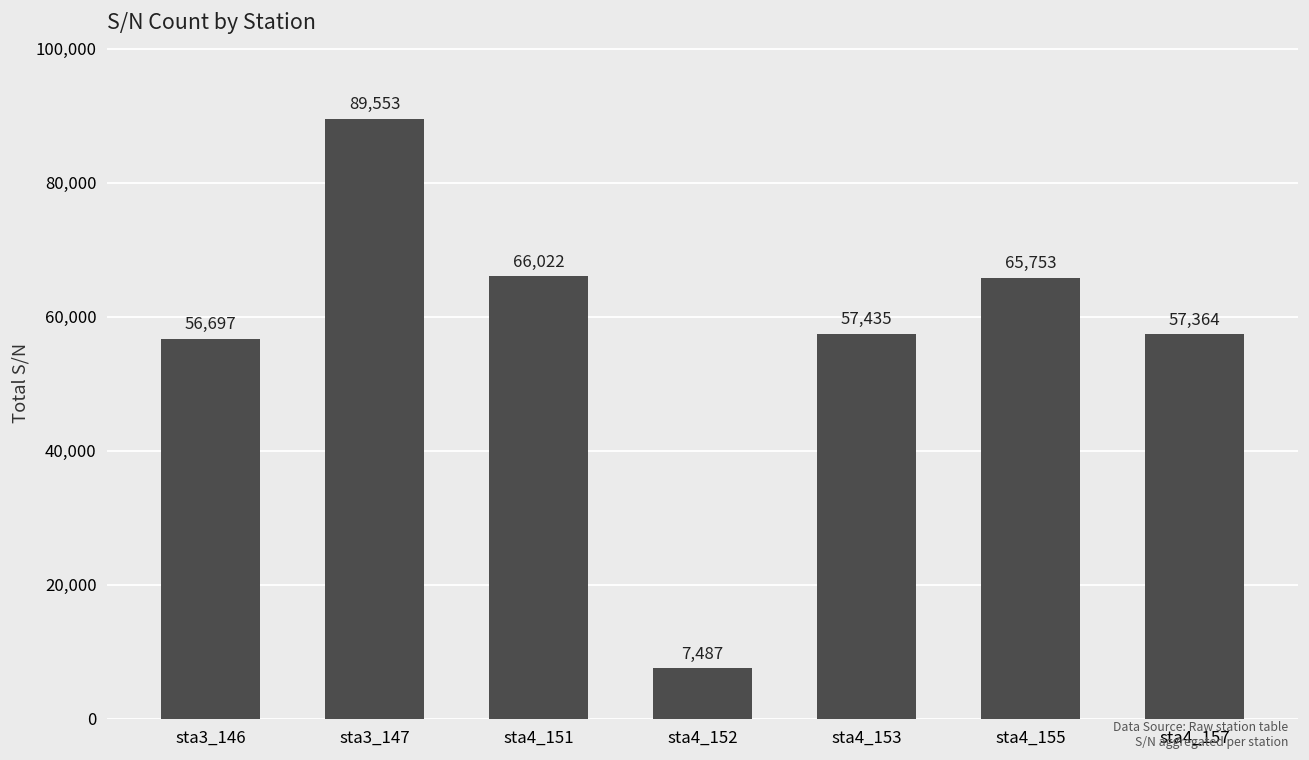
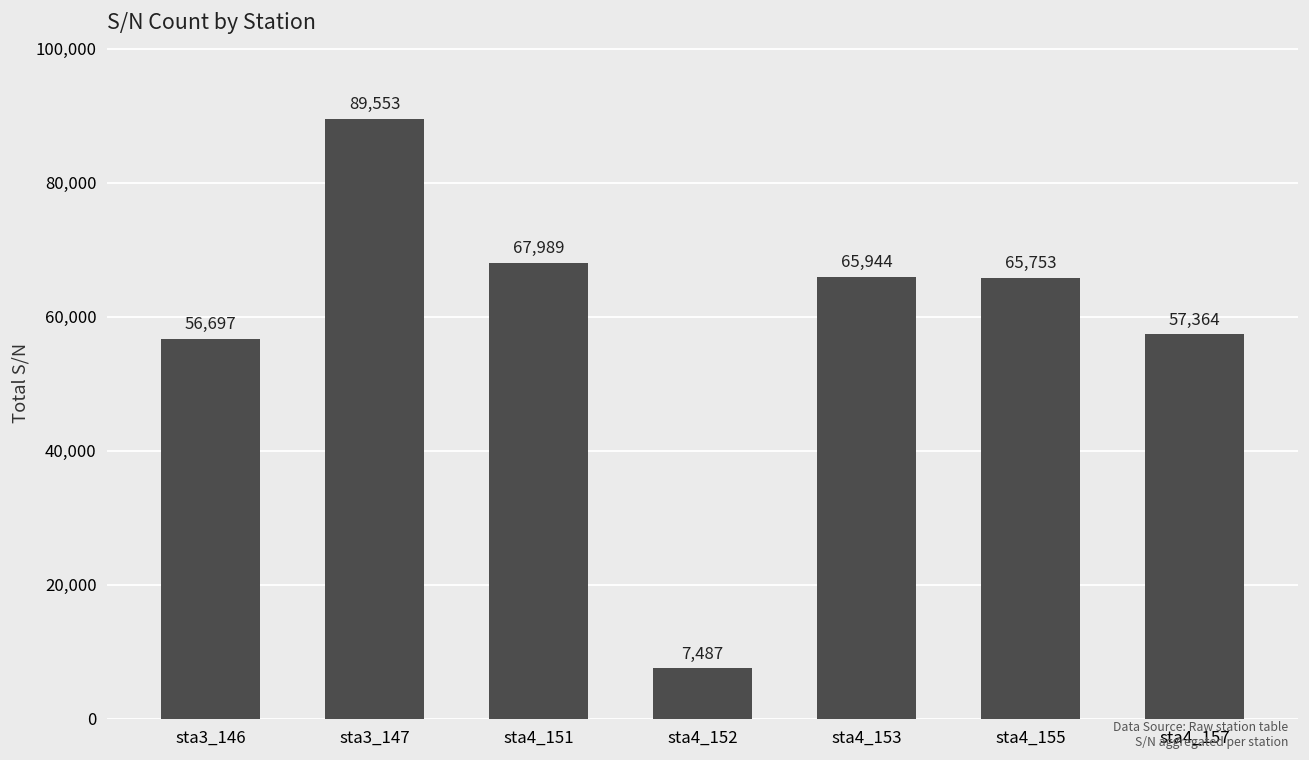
  {
    "sta3_146": "56,697",
    "sta3_147": "89,553",
-   "sta4_151": "66,022",
+   "sta4_151": "67,989",
    "sta4_152": "7,487",
-   "sta4_153": "57,435",
+   "sta4_153": "65,944",
    "sta4_155": "65,753",
    "sta4_157": "57,364"
  }
